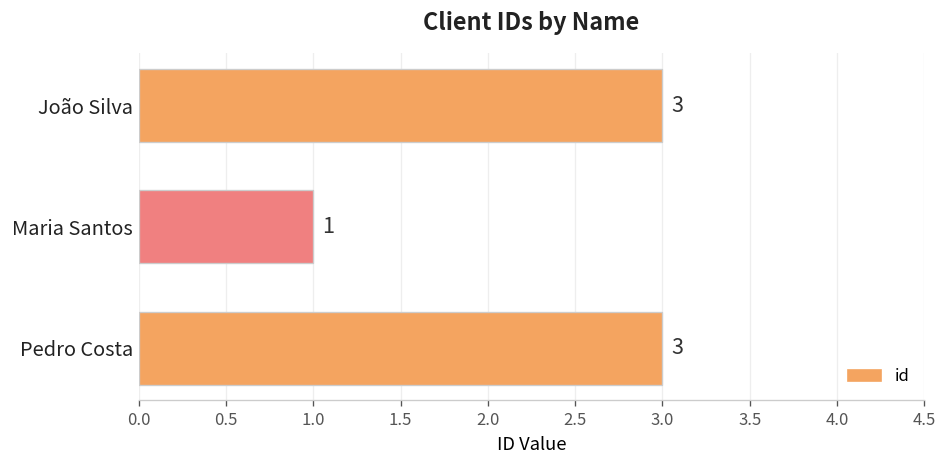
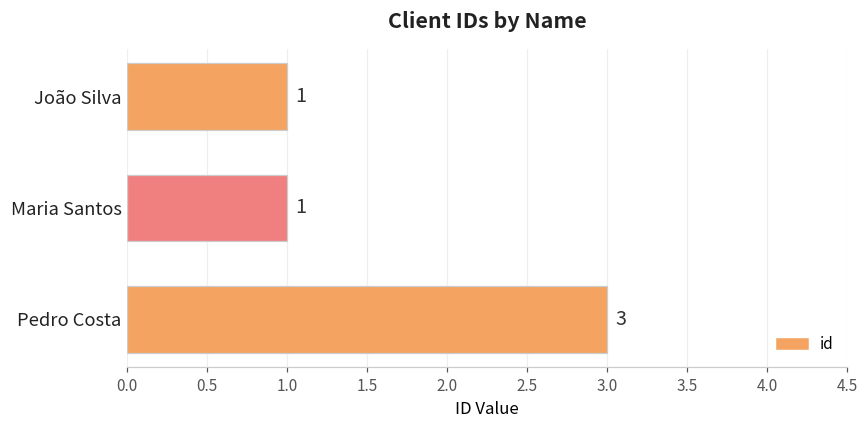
  {
-   "João Silva": 3,
+   "João Silva": 1,
    "Maria Santos": 1,
    "Pedro Costa": 3
  }
